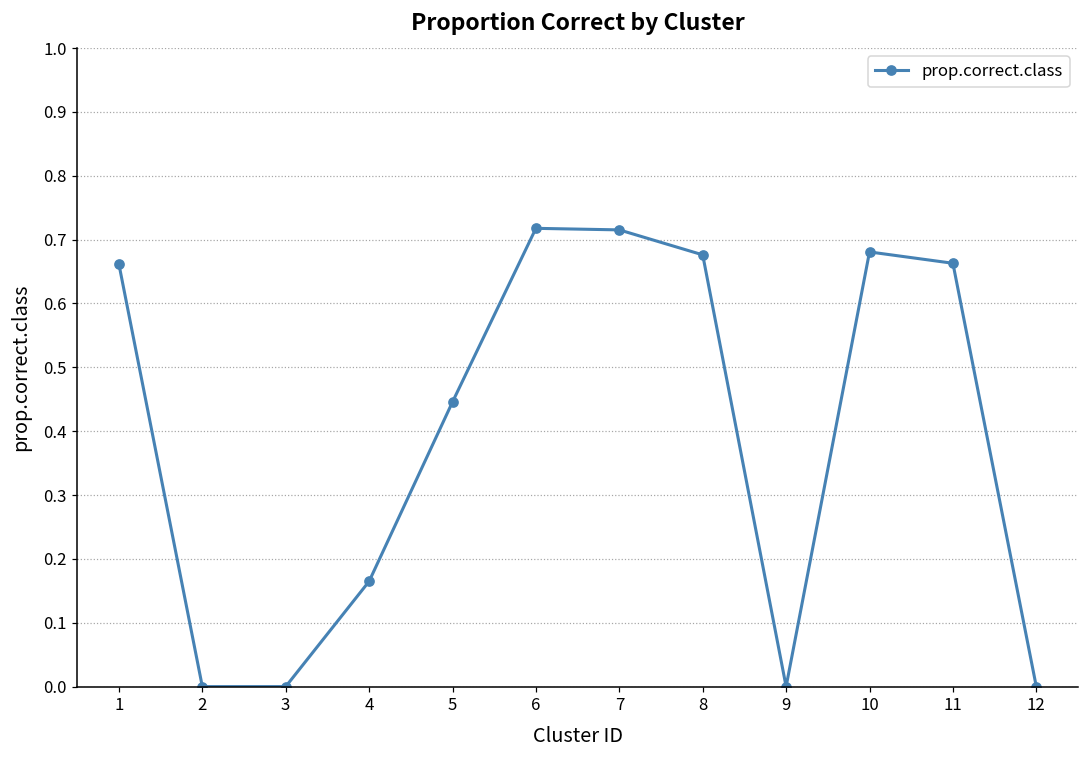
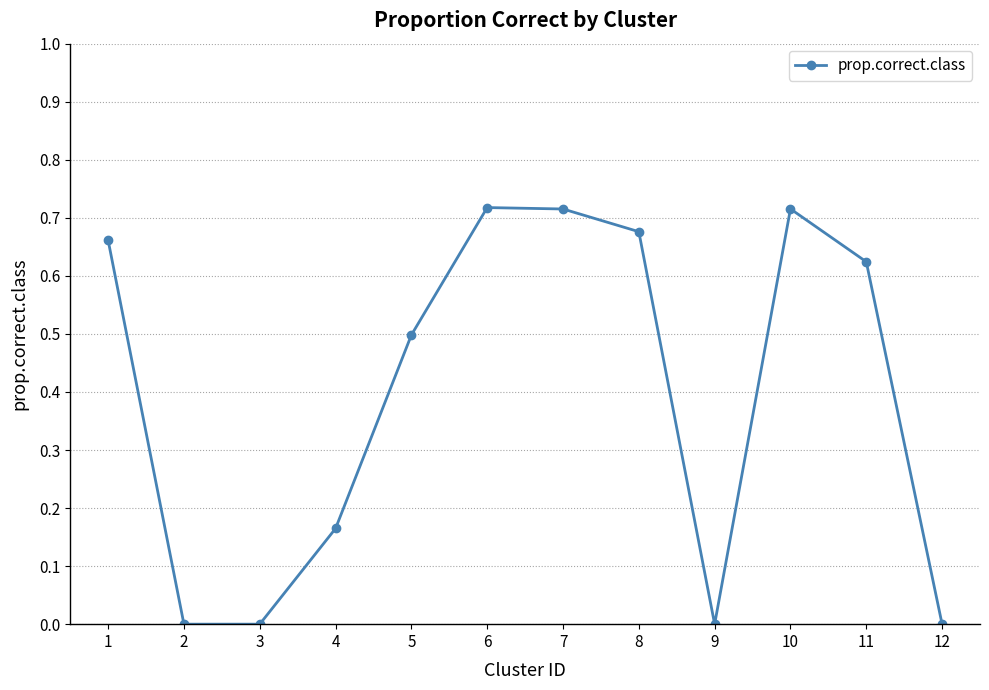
  {
    "1": 0.66,
    "2": 0.00,
    "3": 0.00,
    "4": 0.16,
-   "5": 0.45,
+   "5": 0.50,
    "6": 0.72,
    "7": 0.72,
    "8": 0.68,
    "9": 0.00,
-   "10": 0.68,
-   "11": 0.66,
+   "10": 0.72,
+   "11": 0.62,
    "12": 0.00
  }
